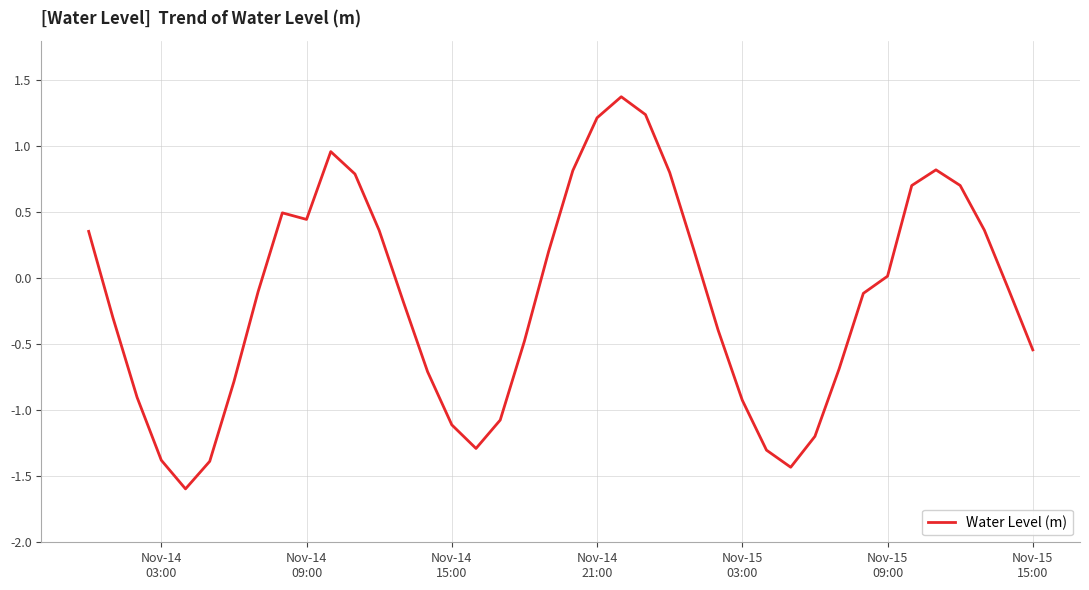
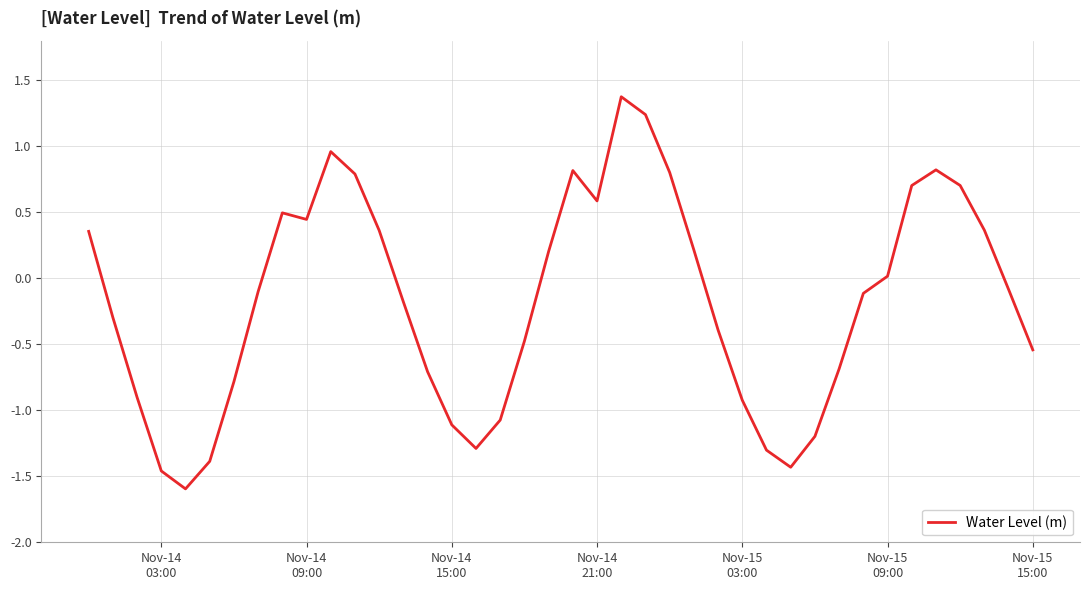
  {
-   "Nov-14 03:00": -1.38,
+   "Nov-14 03:00": -1.46,
    "Nov-14 09:00": 0.45,
    "Nov-14 15:00": -1.11,
-   "Nov-14 21:00": 1.22,
+   "Nov-14 21:00": 0.59,
    "Nov-15 03:00": -0.92,
    "Nov-15 09:00": 0.02,
    "Nov-15 15:00": -0.54
  }
